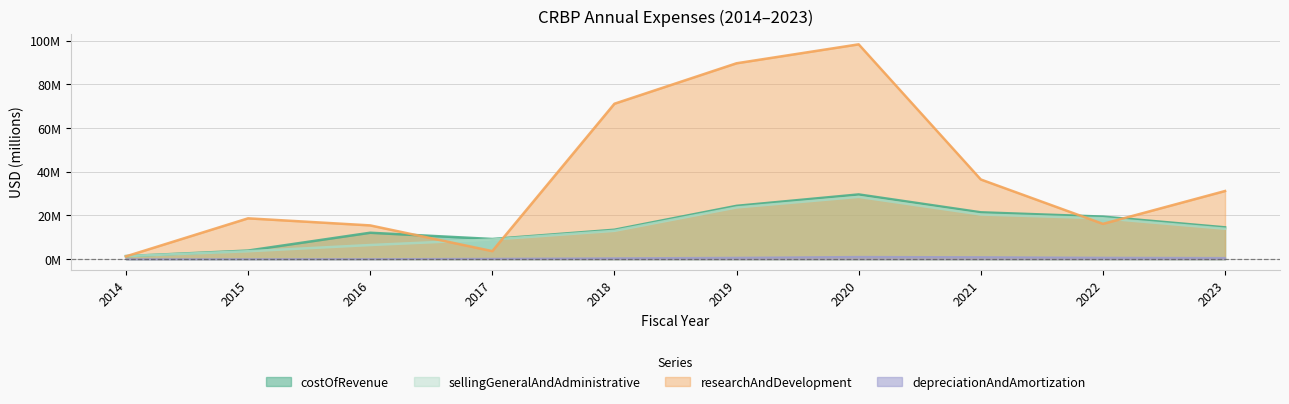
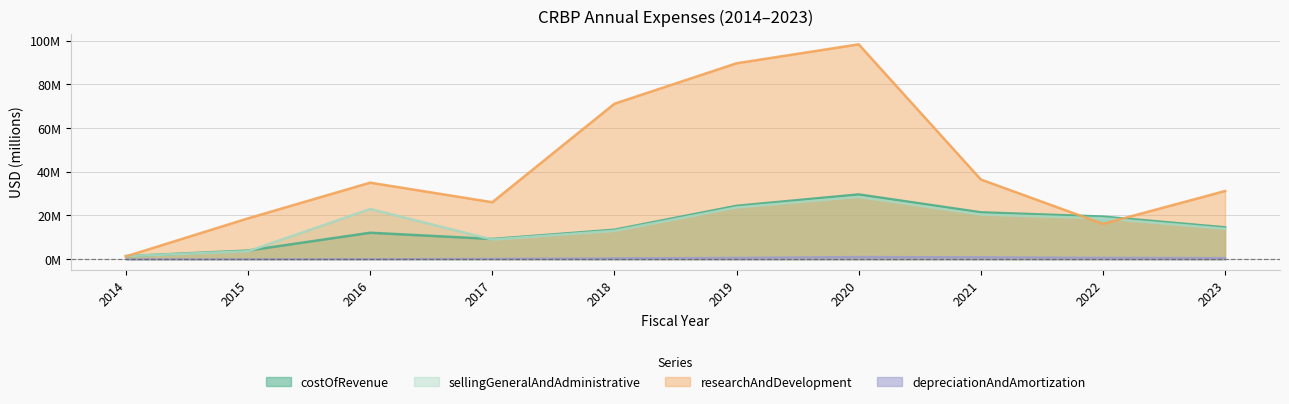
  {
    "costOfRevenue": {
      "2016": 12000000
    },
    "sellingGeneralAndAdministrative": {
-     "2016": 6000000
+     "2016": 23000000
    },
    "researchAndDevelopment": {
      "2015": 19000000,
-     "2016": 15000000,
-     "2017": 4000000,
+     "2016": 35000000,
+     "2017": 26000000,
      "2018": 71000000,
      "2019": 90000000,
      "2020": 98000000,
      "2021": 36000000,
      "2022": 16000000,
      "2023": 31000000
    },
    "depreciationAndAmortization": {
      "2014": 0,
      "2015": 0,
      "2016": 0,
      "2017": 0,
      "2018": 0,
      "2019": 1000000,
      "2020": 1000000,
      "2021": 1000000,
      "2022": 1000000,
      "2023": 1000000
    }
  }
